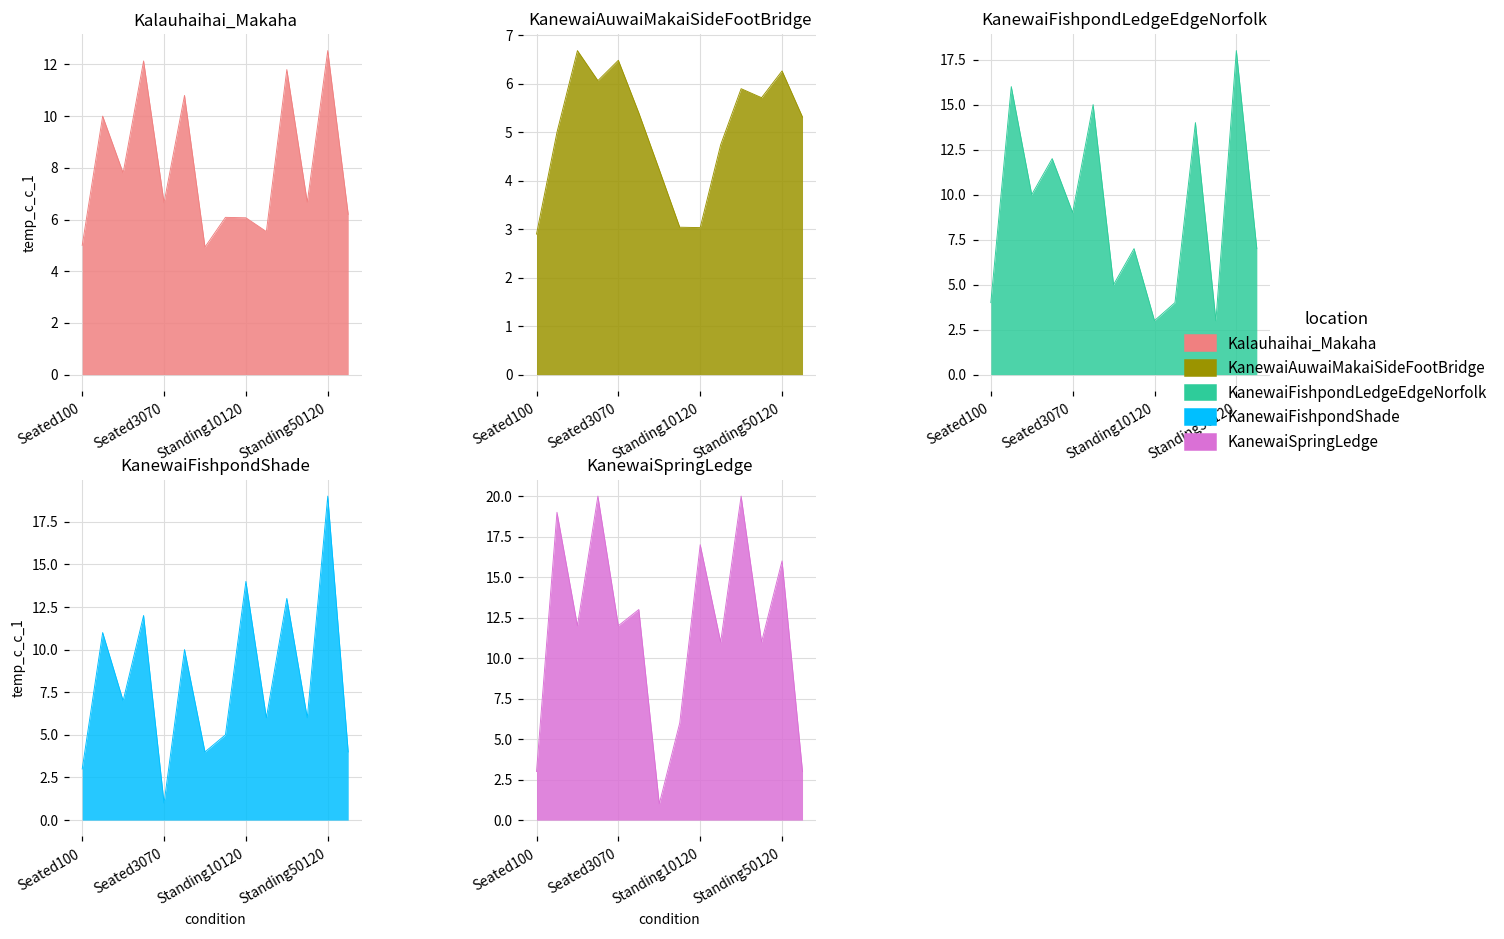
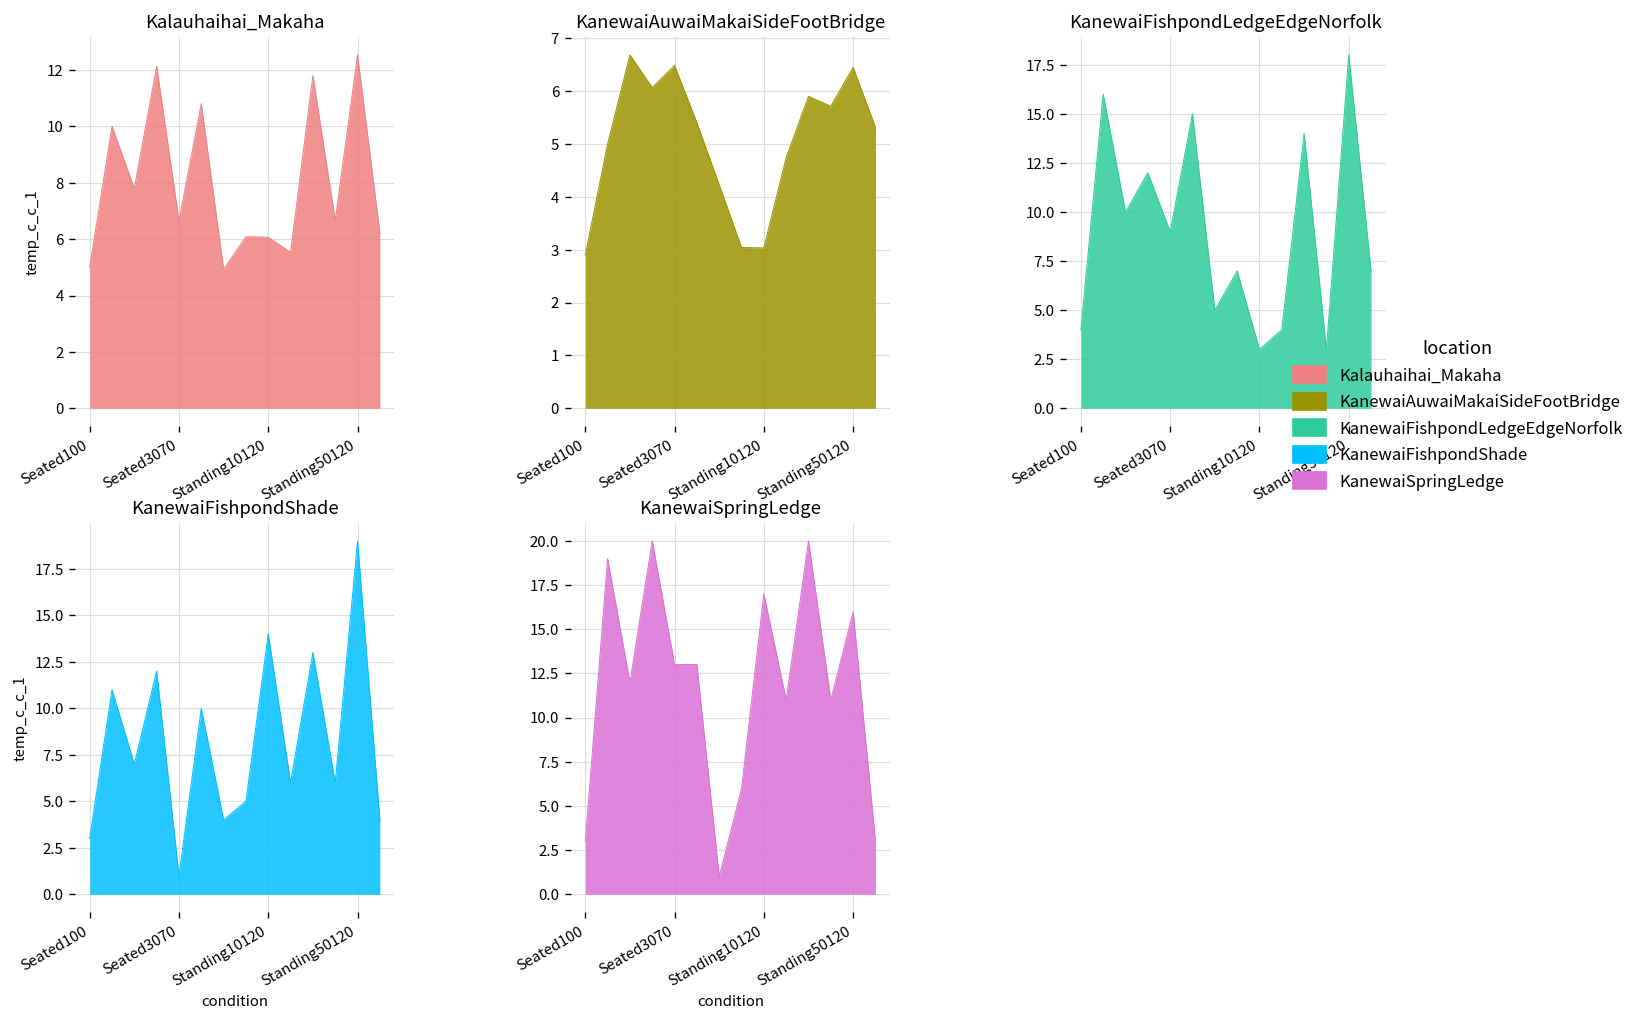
  {
    "Kalauhaihai_Makaha": {
      "Seated100": 5.0,
      "Seated3070": 6.7,
      "Standing10120": 6.1,
      "Standing50120": 12.5
    },
    "KanewaiAuwaiMakaiSideFootBridge": {
      "Seated100": 2.9,
      "Seated3070": 6.5,
      "Standing10120": 3.0,
-     "Standing50120": 6.3
+     "Standing50120": 6.4
    },
    "KanewaiFishpondLedgeEdgeNorfolk": {
      "Seated100": 4.0
    },
    "KanewaiFishpondShade": {
      "Seated100": 3.0,
      "Seated3070": 1.0,
      "Standing10120": 14.0,
      "Standing50120": 19.0
    },
    "KanewaiSpringLedge": {
      "Seated100": 3,
-     "Seated3070": 12,
+     "Seated3070": 13,
      "Standing10120": 17,
      "Standing50120": 16
    }
  }
